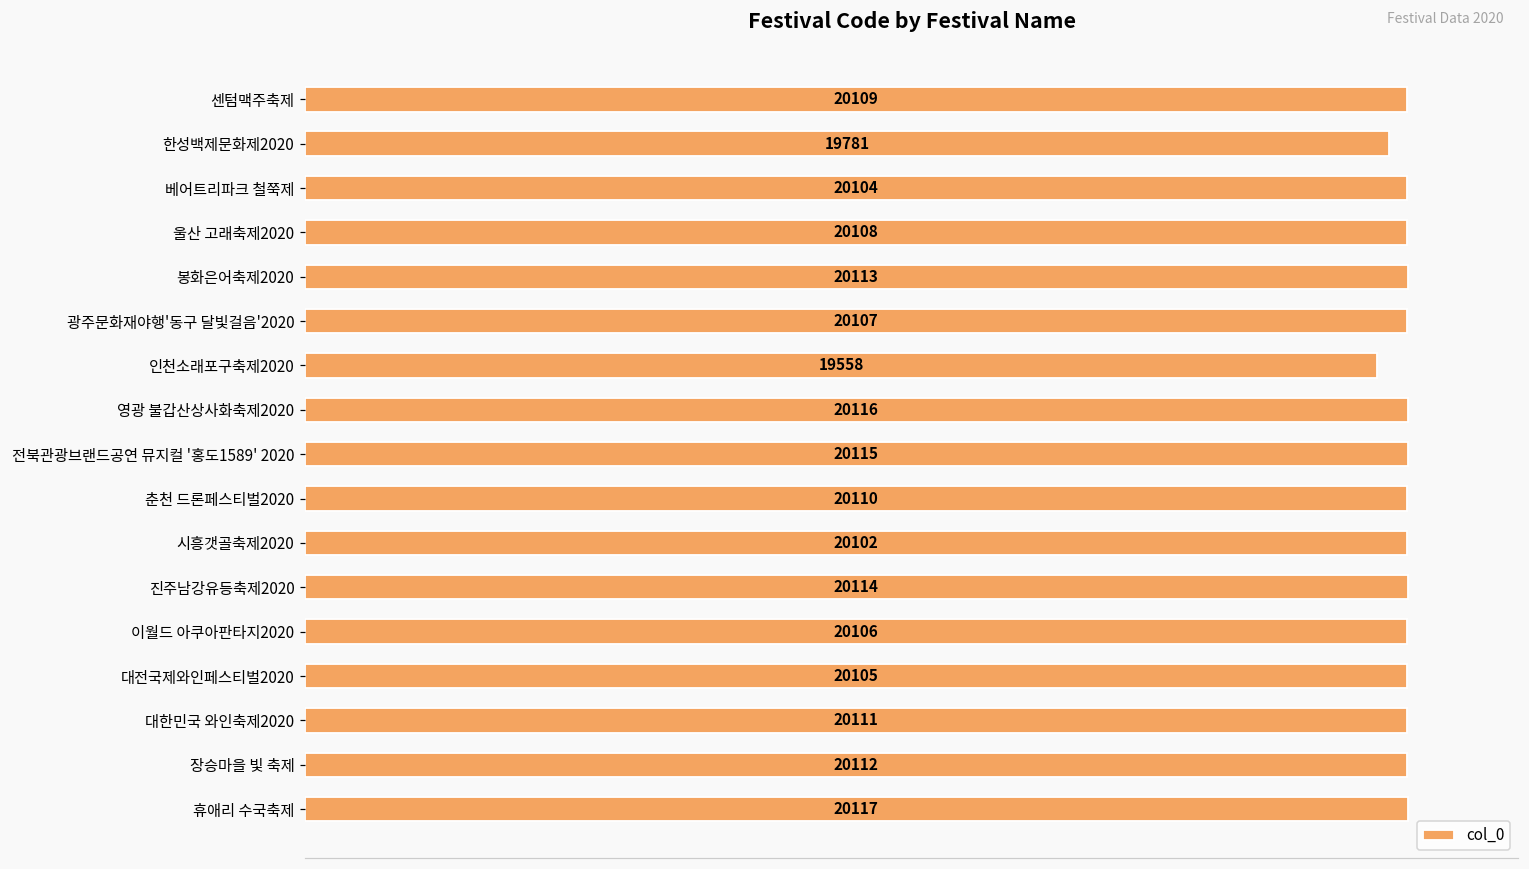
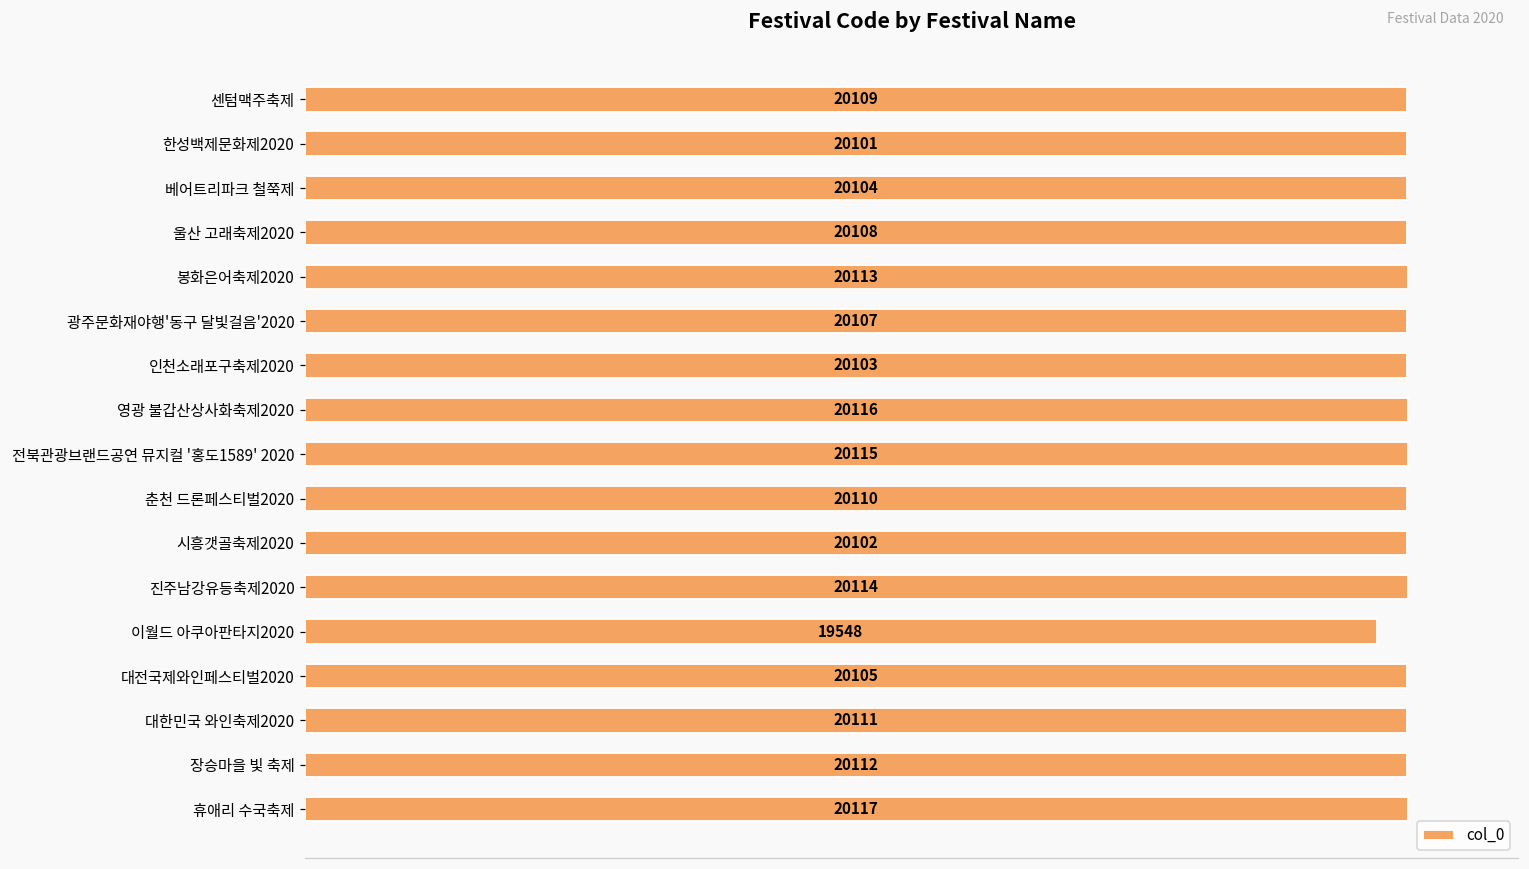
  {
    "센텀맥주축제": 20109,
-   "한성백제문화제2020": 19781,
+   "한성백제문화제2020": 20101,
    "베어트리파크 철쭉제": 20104,
    "울산 고래축제2020": 20108,
    "봉화은어축제2020": 20113,
    "광주문화재야행'동구 달빛걸음'2020": 20107,
-   "인천소래포구축제2020": 19558,
+   "인천소래포구축제2020": 20103,
    "영광 불갑산상사화축제2020": 20116,
    "전북관광브랜드공연 뮤지컬 '홍도1589' 2020": 20115,
    "춘천 드론페스티벌2020": 20110,
    "시흥갯골축제2020": 20102,
    "진주남강유등축제2020": 20114,
-   "이월드 아쿠아판타지2020": 20106,
+   "이월드 아쿠아판타지2020": 19548,
    "대전국제와인페스티벌2020": 20105,
    "대한민국 와인축제2020": 20111,
    "장승마을 빛 축제": 20112,
    "휴애리 수국축제": 20117
  }
